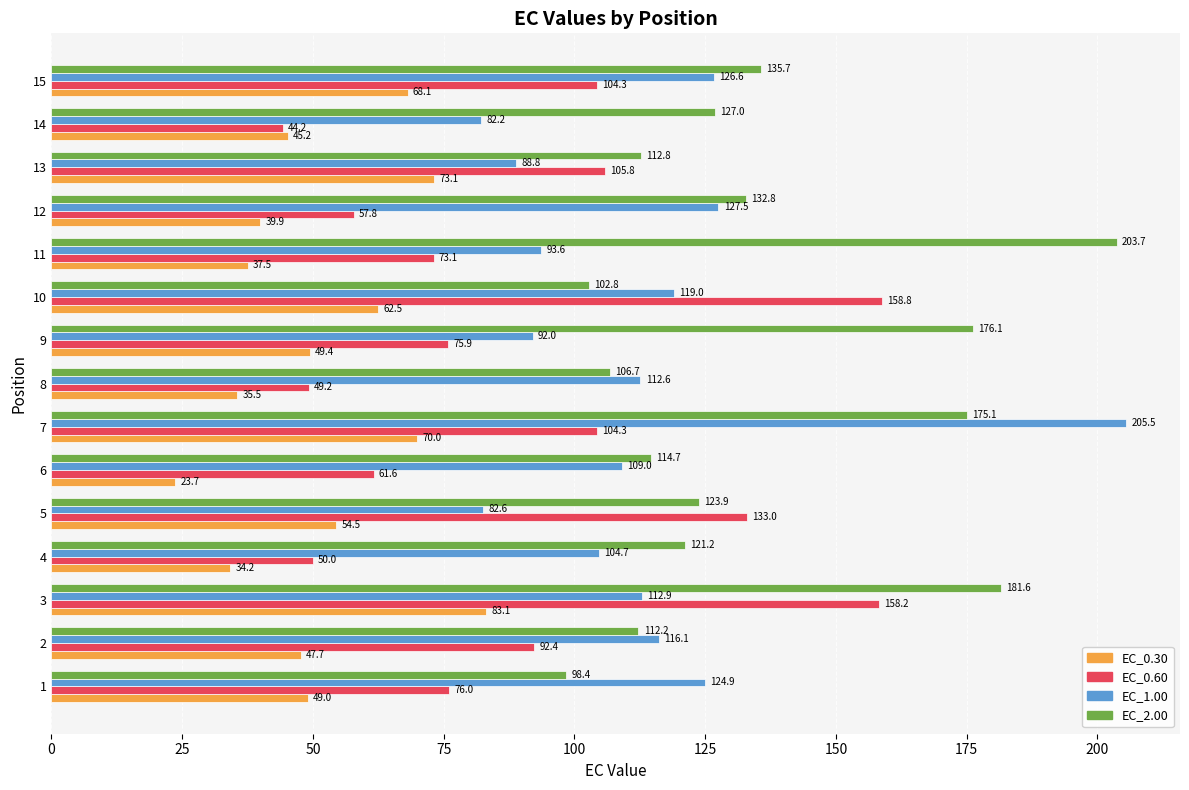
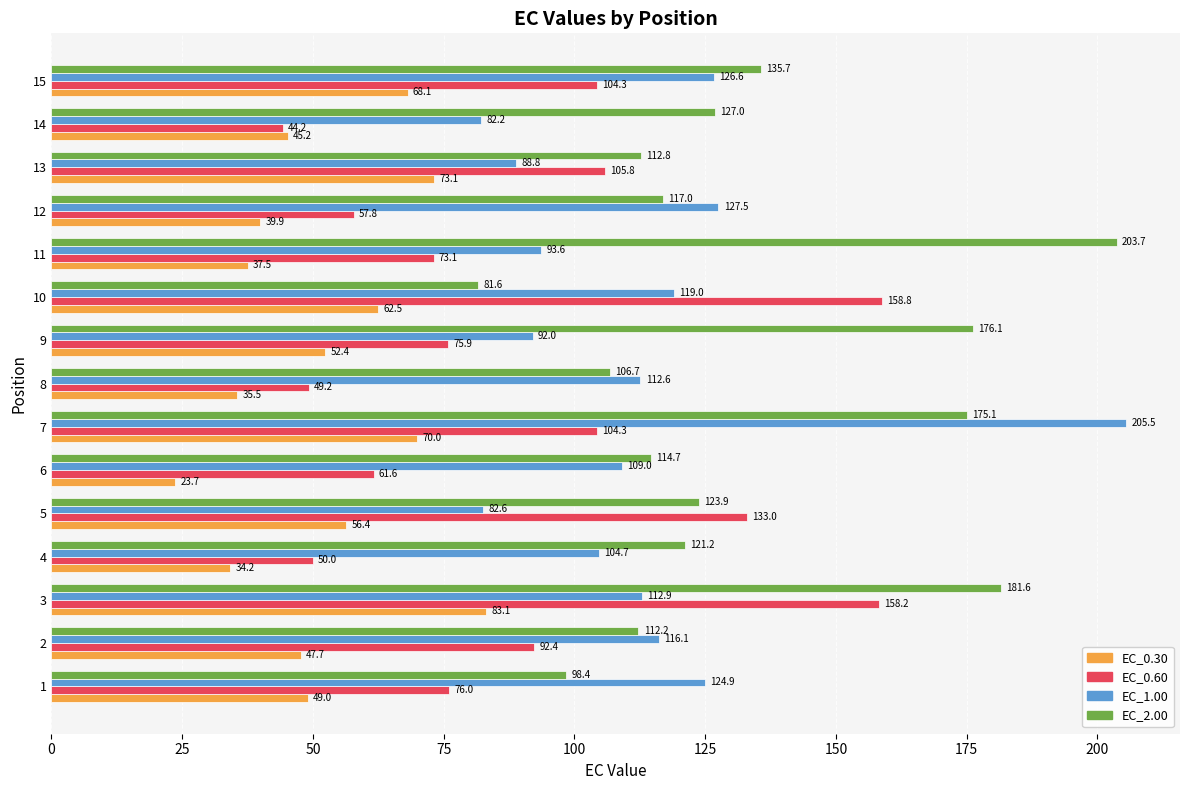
  {
    "EC_0.30": {
      "15": 68.1,
      "13": 73.1,
      "12": 39.9,
      "11": 37.5,
      "10": 62.5,
-     "9": 49.4,
+     "9": 52.4,
      "8": 35.5,
      "7": 70.0,
      "6": 23.7,
-     "5": 54.5,
+     "5": 56.4,
      "4": 34.2,
      "3": 83.1,
      "2": 47.7,
      "1": 49.0
    },
    "EC_0.60": {
      "15": 104.3,
      "13": 105.8,
      "12": 57.8,
      "11": 73.1,
      "10": 158.8,
      "9": 75.9,
      "8": 49.2,
      "7": 104.3,
      "6": 61.6,
      "5": 133.0,
      "4": 50.0,
      "3": 158.2,
      "2": 92.4,
      "1": 76.0
    },
    "EC_1.00": {
      "15": 126.6,
      "14": 82.2,
      "13": 88.8,
      "12": 127.5,
      "11": 93.6,
      "10": 119.0,
      "9": 92.0,
      "8": 112.6,
      "7": 205.5,
      "6": 109.0,
      "5": 82.6,
      "4": 104.7,
      "3": 112.9,
      "2": 116.1,
      "1": 124.9
    },
    "EC_2.00": {
      "15": 135.7,
      "14": 127.0,
      "13": 112.8,
-     "12": 132.8,
+     "12": 117.0,
      "11": 203.7,
-     "10": 102.8,
+     "10": 81.6,
      "9": 176.1,
      "8": 106.7,
      "7": 175.1,
      "6": 114.7,
      "5": 123.9,
      "4": 121.2,
      "3": 181.6,
      "2": 112.2,
      "1": 98.4
    }
  }
